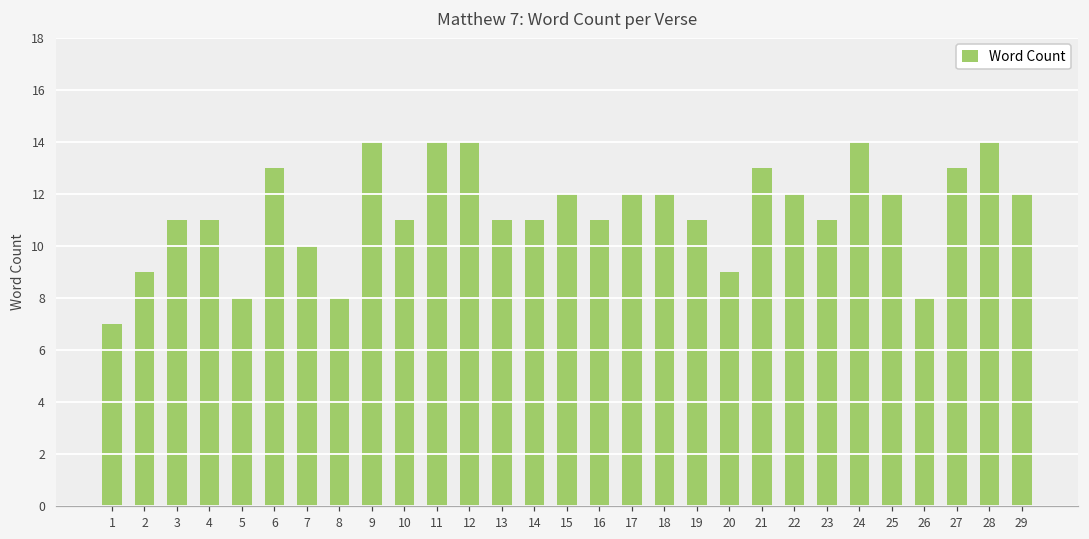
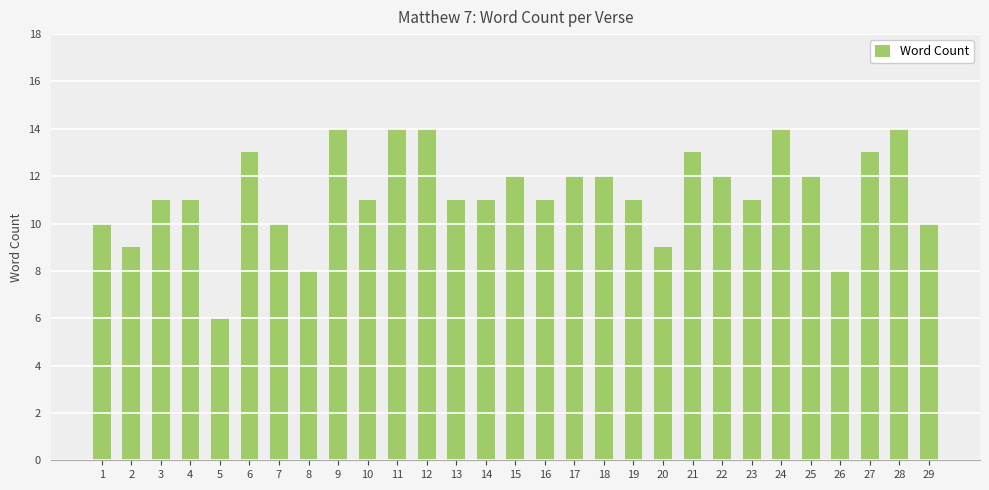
  {
-   "1": 7,
+   "1": 10,
    "2": 9,
    "3": 11,
    "4": 11,
-   "5": 8,
+   "5": 6,
    "6": 13,
    "7": 10,
    "8": 8,
    "9": 14,
    "10": 11,
    "11": 14,
    "12": 14,
    "13": 11,
    "14": 11,
    "15": 12,
    "16": 11,
    "17": 12,
    "18": 12,
    "19": 11,
    "20": 9,
    "21": 13,
    "22": 12,
    "23": 11,
    "24": 14,
    "25": 12,
    "26": 8,
    "27": 13,
    "28": 14,
-   "29": 12
+   "29": 10
  }
